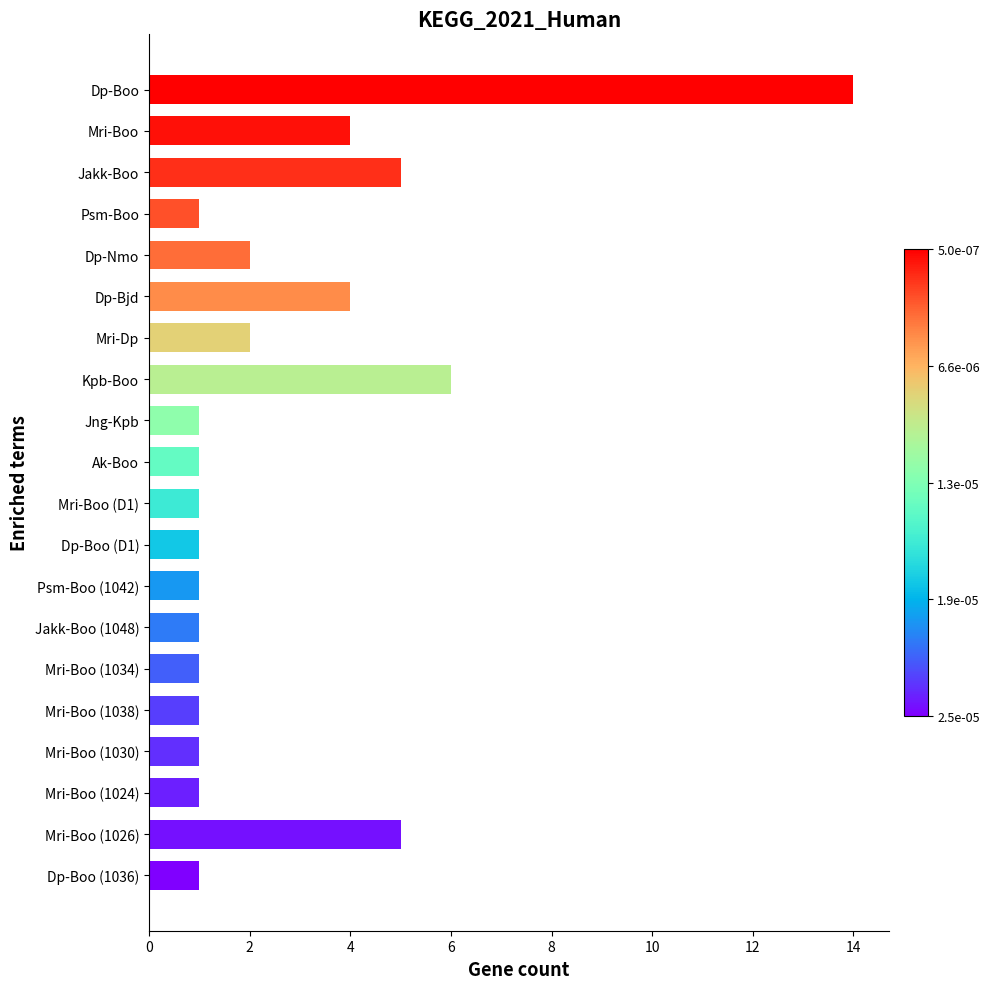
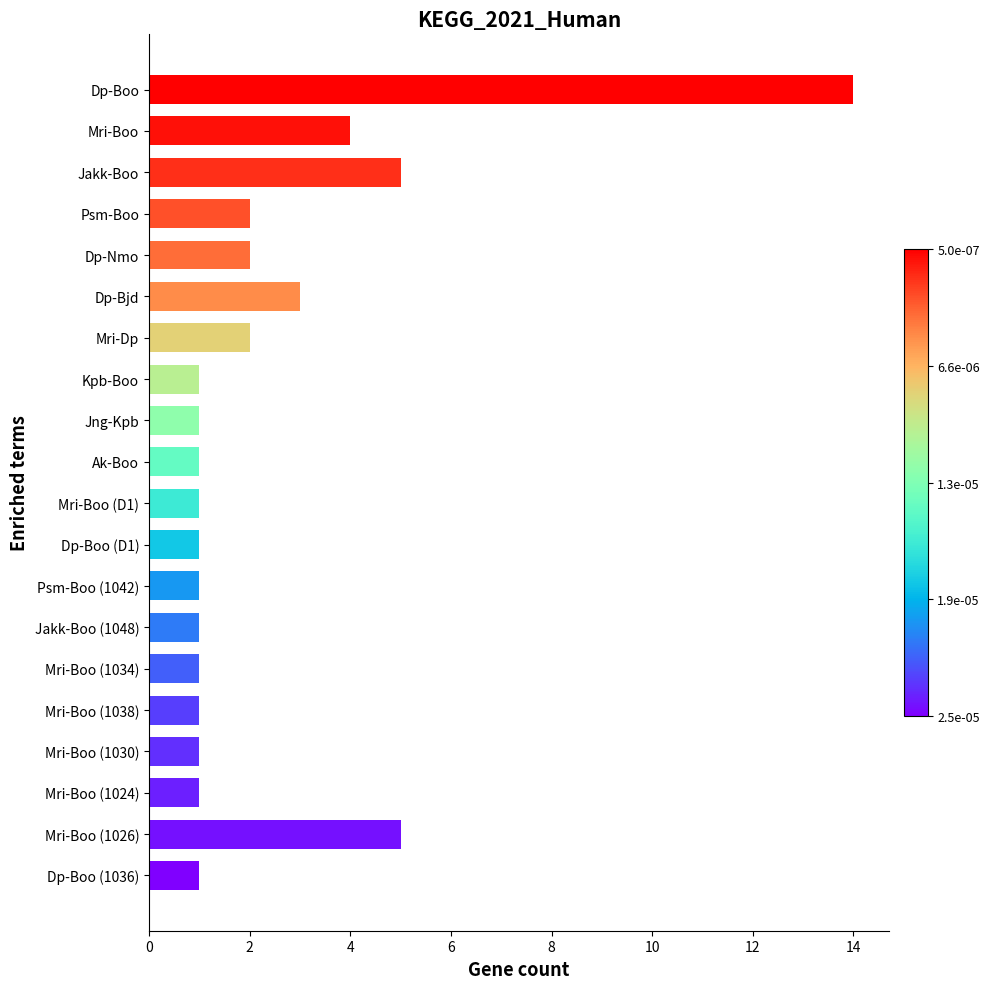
  {
    "Dp-Boo": 14,
    "Mri-Boo": 4,
    "Jakk-Boo": 5,
-   "Psm-Boo": 1,
+   "Psm-Boo": 2,
    "Dp-Nmo": 2,
-   "Dp-Bjd": 4,
+   "Dp-Bjd": 3,
    "Mri-Dp": 2,
-   "Kpb-Boo": 6,
+   "Kpb-Boo": 1,
    "Jng-Kpb": 1,
    "Ak-Boo": 1,
    "Mri-Boo (D1)": 1,
    "Dp-Boo (D1)": 1,
    "Psm-Boo (1042)": 1,
    "Jakk-Boo (1048)": 1,
    "Mri-Boo (1034)": 1,
    "Mri-Boo (1038)": 1,
    "Mri-Boo (1030)": 1,
    "Mri-Boo (1024)": 1,
    "Mri-Boo (1026)": 5,
    "Dp-Boo (1036)": 1
  }
